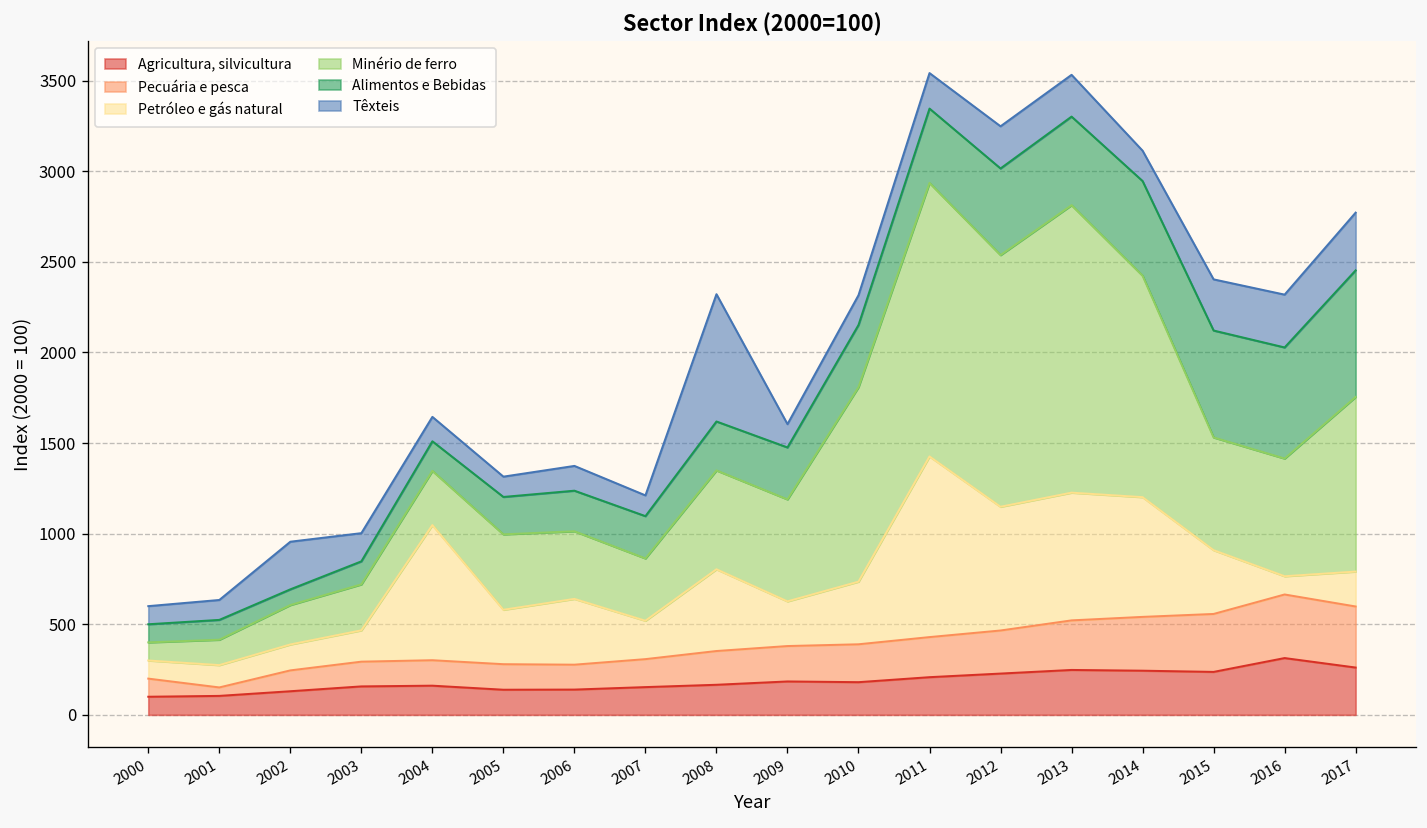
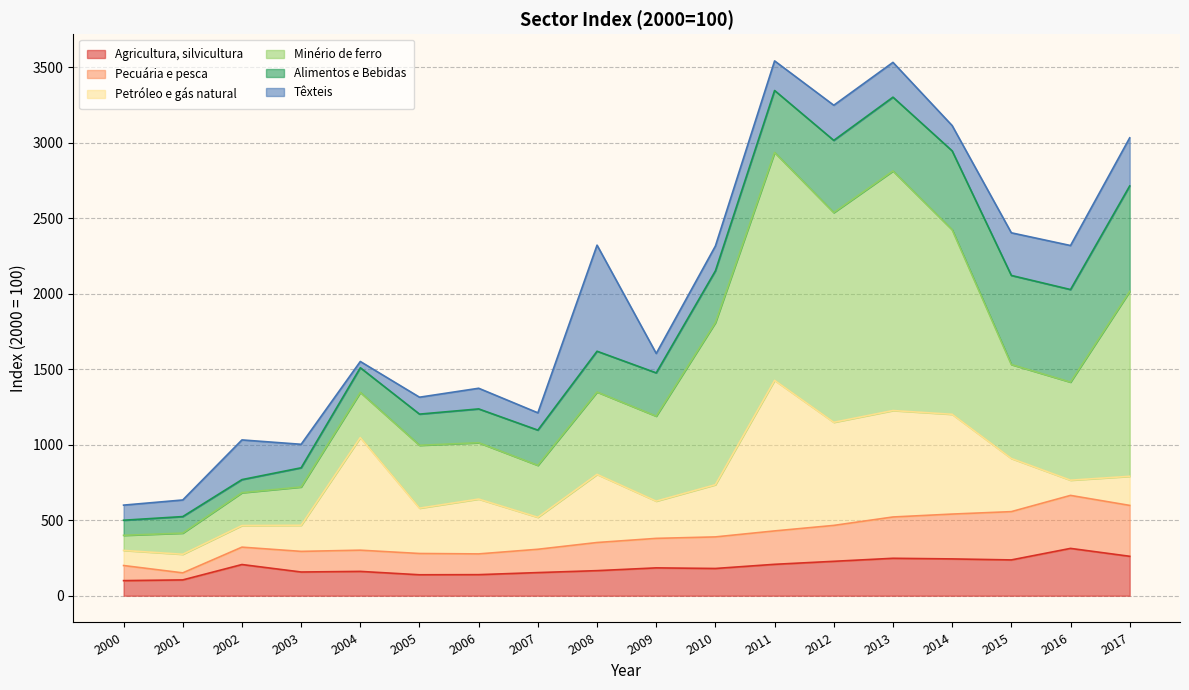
  {
    "Agricultura, silvicultura": {
      "2000": 100,
      "2001": 100,
-     "2002": 130,
+     "2002": 210,
      "2003": 160,
      "2004": 160,
      "2005": 140,
      "2006": 140,
      "2007": 150,
      "2008": 170,
      "2009": 180,
      "2010": 180,
      "2011": 210,
      "2012": 230,
      "2013": 250,
      "2014": 240,
      "2015": 240,
      "2016": 310,
      "2017": 260
    },
    "Pecuária e pesca": {
      "2000": 100,
      "2001": 50,
      "2002": 120,
      "2003": 140,
      "2004": 140,
      "2005": 140,
      "2006": 140,
      "2007": 150,
      "2008": 190,
      "2009": 200,
      "2010": 210,
      "2011": 220,
      "2012": 240,
      "2013": 270,
      "2014": 300,
      "2015": 320,
      "2016": 350,
      "2017": 340
    },
    "Petróleo e gás natural": {
      "2000": 100,
      "2001": 120,
      "2002": 140,
      "2003": 170,
      "2004": 750,
      "2005": 300,
      "2006": 360,
      "2007": 210,
      "2008": 450,
      "2009": 250,
      "2010": 350,
      "2011": 1000,
      "2012": 680,
      "2013": 700,
      "2014": 660,
      "2015": 350,
      "2016": 100,
      "2017": 190
    },
    "Minério de ferro": {
      "2000": 100,
      "2001": 140,
      "2002": 220,
      "2003": 250,
      "2004": 300,
      "2005": 420,
      "2006": 370,
      "2007": 340,
      "2008": 550,
      "2009": 560,
      "2010": 1070,
      "2011": 1510,
      "2012": 1390,
      "2013": 1590,
      "2014": 1220,
      "2015": 620,
      "2016": 650,
-     "2017": 960
+     "2017": 1220
    },
    "Alimentos e Bebidas": {
      "2000": 100,
      "2001": 110,
      "2002": 90,
      "2003": 130,
      "2004": 160,
      "2005": 210,
      "2006": 220,
      "2007": 230,
      "2008": 270,
      "2009": 290,
      "2010": 340,
      "2011": 410,
      "2012": 480,
      "2013": 490,
      "2014": 520,
      "2015": 590,
      "2016": 610,
      "2017": 700
    },
    "Têxteis": {
      "2000": 100,
      "2001": 110,
      "2002": 260,
      "2003": 160,
-     "2004": 130,
+     "2004": 40,
      "2005": 110,
      "2006": 140,
      "2007": 110,
      "2008": 700,
      "2009": 130,
      "2010": 160,
      "2011": 200,
      "2012": 230,
      "2013": 230,
      "2014": 170,
      "2015": 280,
      "2016": 290,
      "2017": 320
    }
  }
